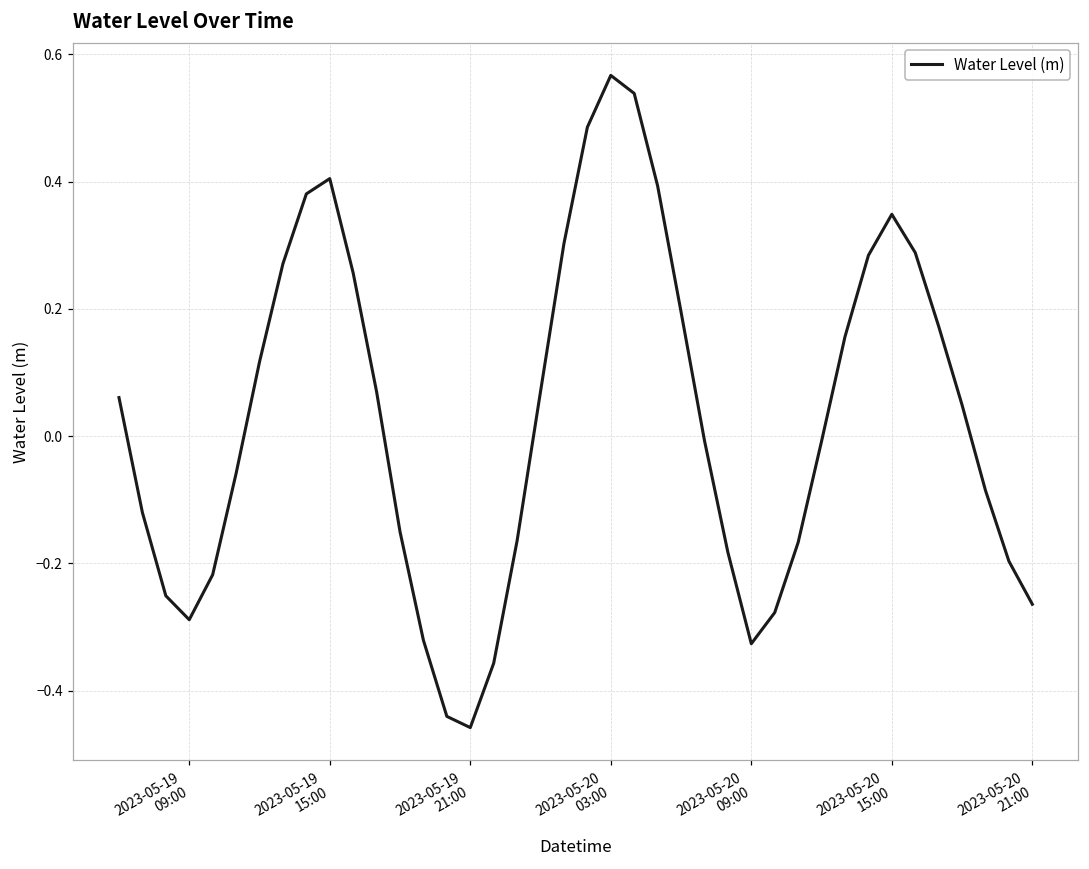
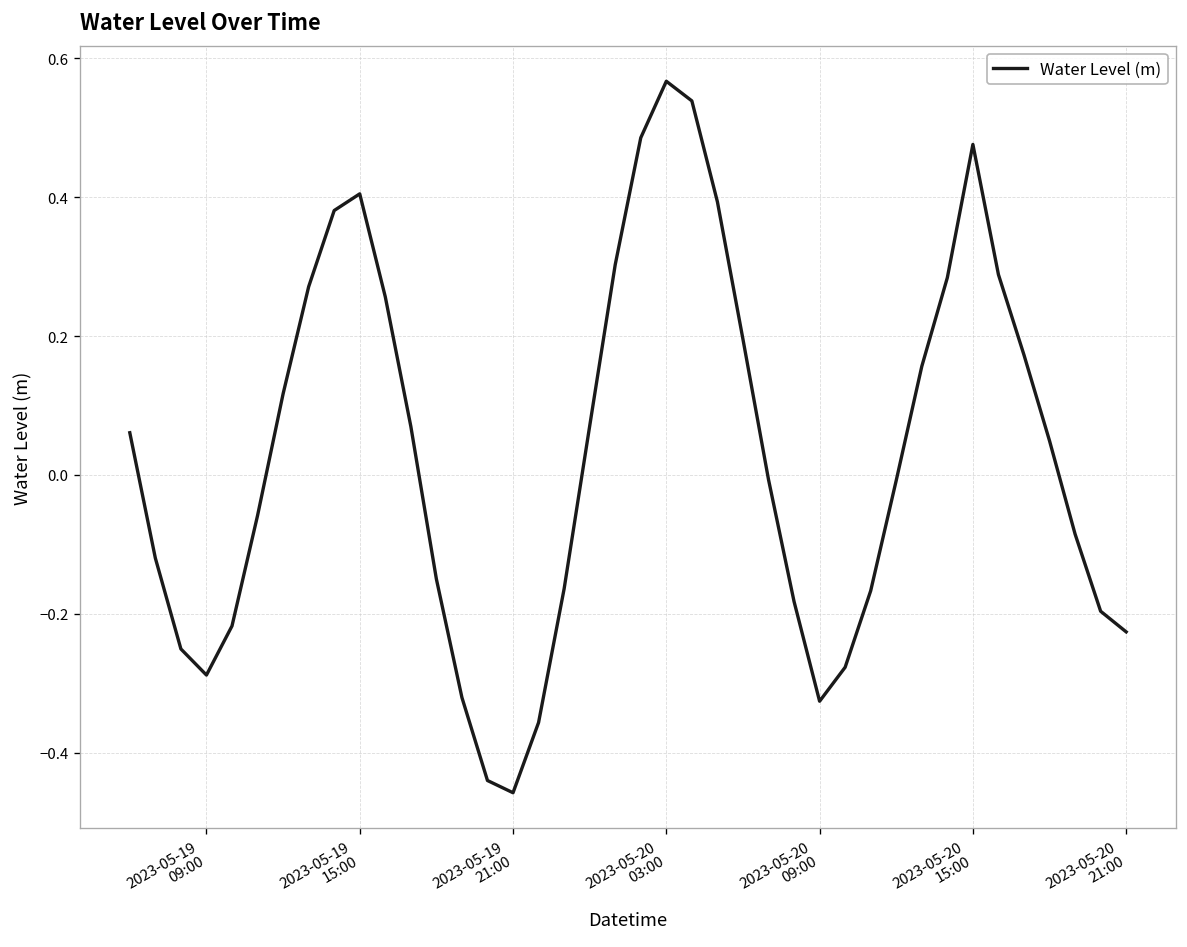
  {
    "2023-05-19 09:00": -0.29,
    "2023-05-19 15:00": 0.40,
    "2023-05-19 21:00": -0.46,
    "2023-05-20 03:00": 0.57,
    "2023-05-20 09:00": -0.33,
-   "2023-05-20 15:00": 0.35,
-   "2023-05-20 21:00": -0.26
+   "2023-05-20 15:00": 0.48,
+   "2023-05-20 21:00": -0.23
  }
